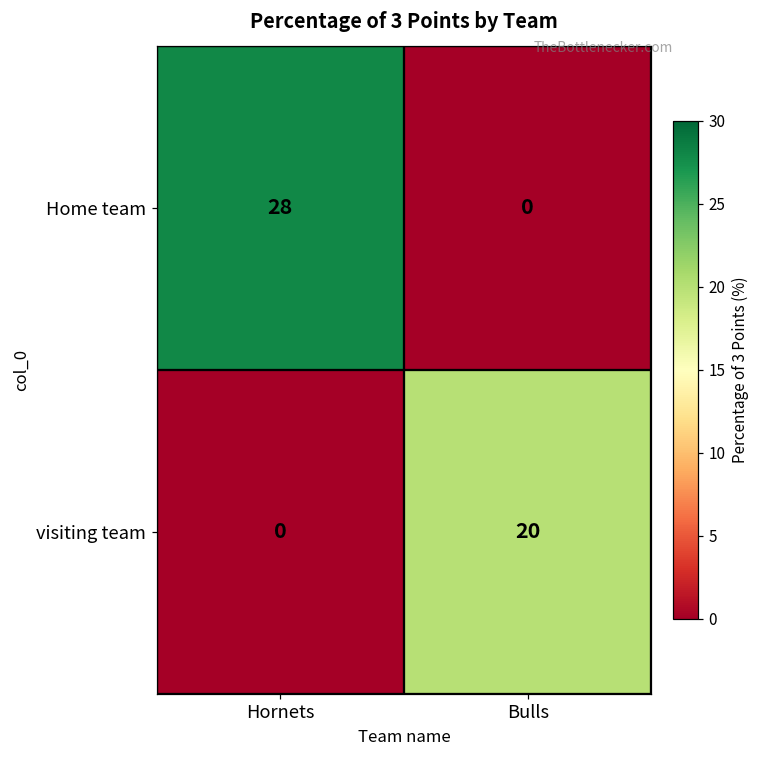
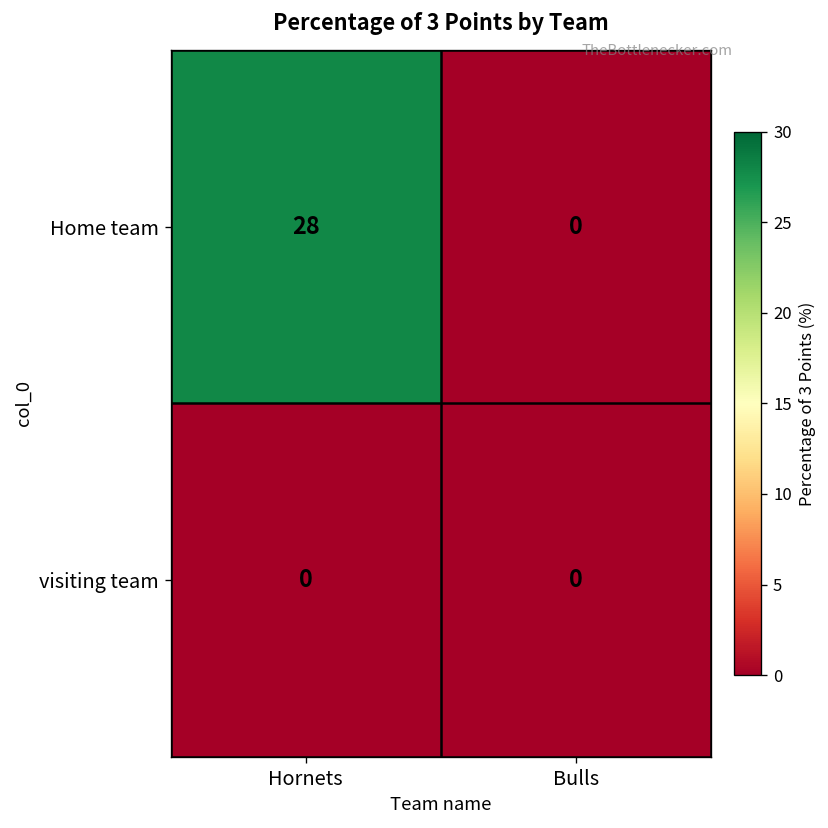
  {
    "Home team": {
      "Hornets": 28,
      "Bulls": 0
    },
    "visiting team": {
      "Hornets": 0,
-     "Bulls": 20
+     "Bulls": 0
    }
  }
